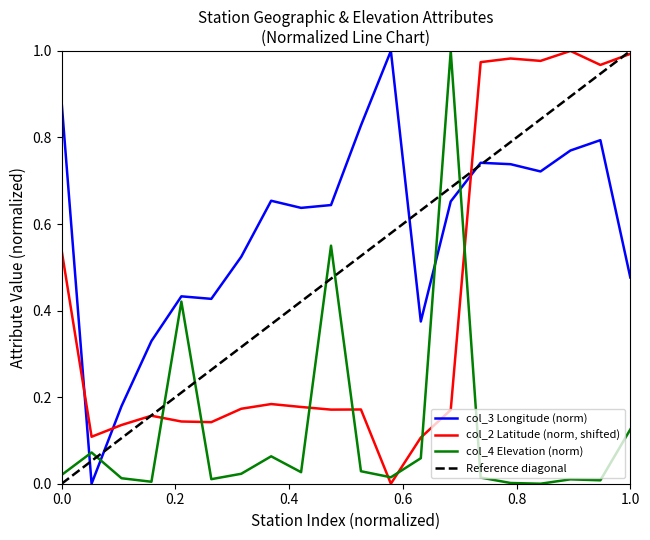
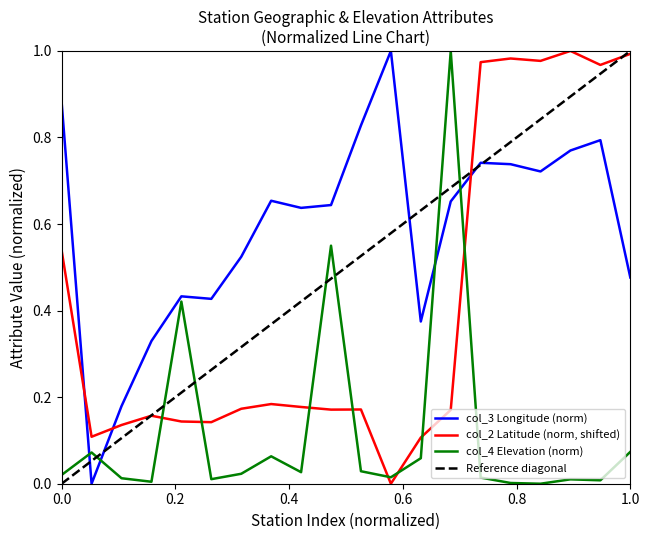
  {
    "col_3 Longitude (norm)": {
      "0.0": 0.88,
      "1.0": 0.48
    },
    "col_2 Latitude (norm, shifted)": {
      "0.0": 0.54,
      "1.0": 0.99
    },
    "col_4 Elevation (norm)": {
      "0.0": 0.02,
-     "1.0": 0.13
+     "1.0": 0.07
    },
    "Reference diagonal": {
      "0.0": 0.00,
      "1.0": 1.00
    }
  }
